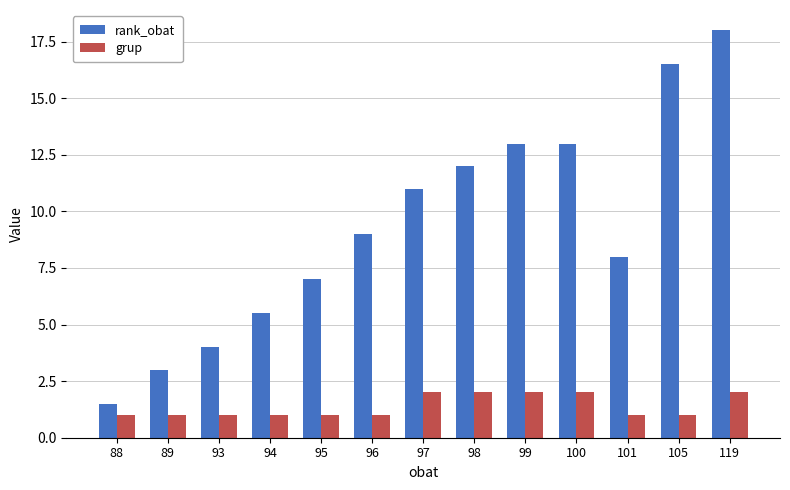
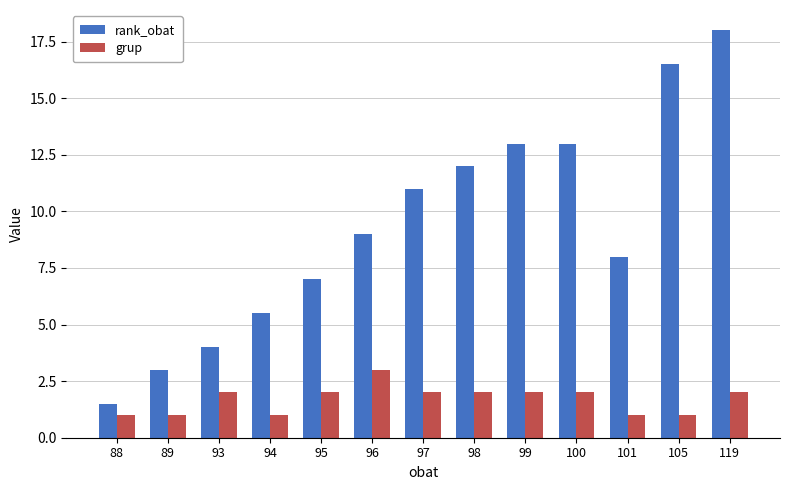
  {
    "rank_obat": {
      "88": 1.5,
      "89": 3,
      "93": 4,
      "94": 5.5,
      "95": 7,
      "96": 9,
      "97": 11,
      "98": 12,
      "99": 13,
      "100": 13,
      "101": 8,
      "105": 16.5,
      "119": 18
    },
    "grup": {
      "88": 1,
      "89": 1,
-     "93": 1,
+     "93": 2,
      "94": 1,
-     "95": 1,
-     "96": 1,
+     "95": 2,
+     "96": 3,
      "97": 2,
      "98": 2,
      "99": 2,
      "100": 2,
      "101": 1,
      "105": 1,
      "119": 2
    }
  }
